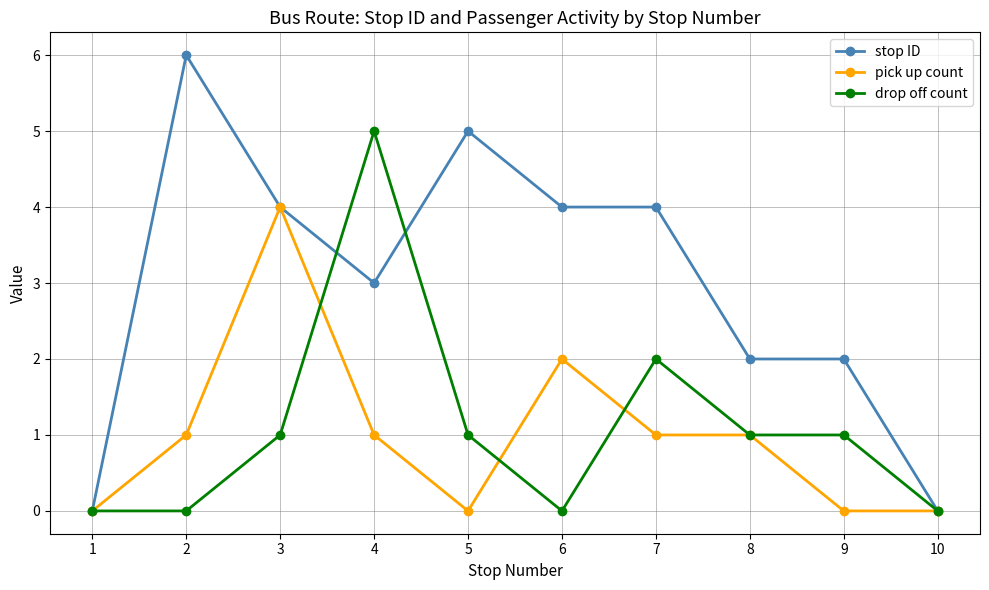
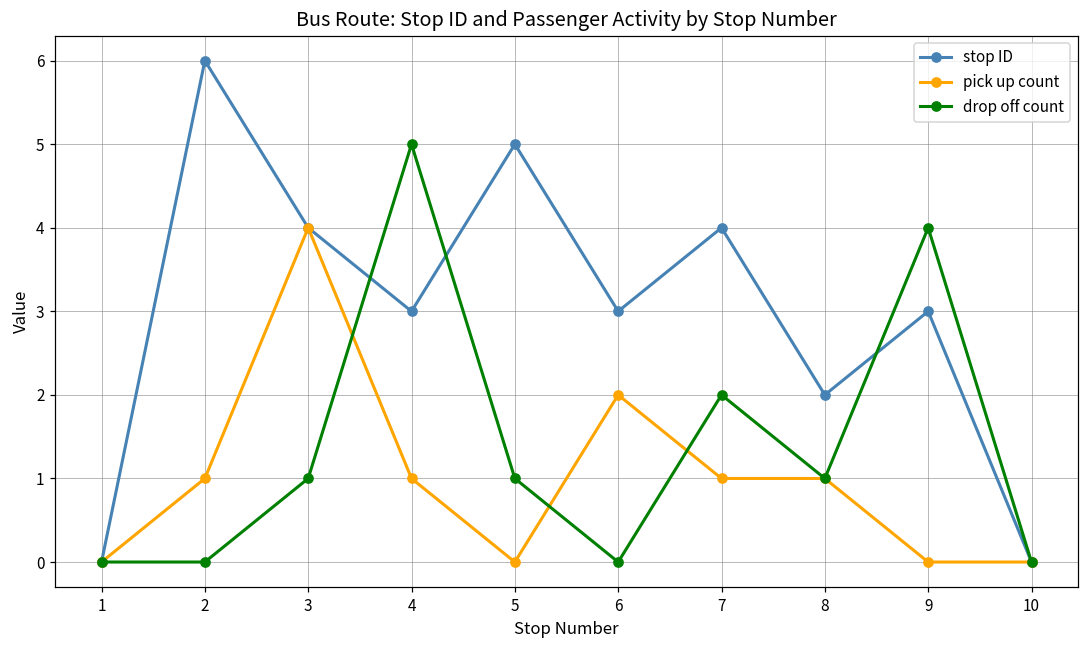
  {
    "stop ID": {
      "2": 6,
      "4": 3,
      "5": 5,
-     "6": 4,
+     "6": 3,
      "7": 4,
      "8": 2,
-     "9": 2
+     "9": 3
    },
    "pick up count": {
      "2": 1,
      "4": 1,
      "5": 0,
      "6": 2,
      "7": 1,
      "9": 0
    },
    "drop off count": {
      "2": 0,
      "3": 1,
      "4": 5,
      "5": 1,
      "6": 0,
      "7": 2,
-     "9": 1
+     "9": 4
    }
  }
